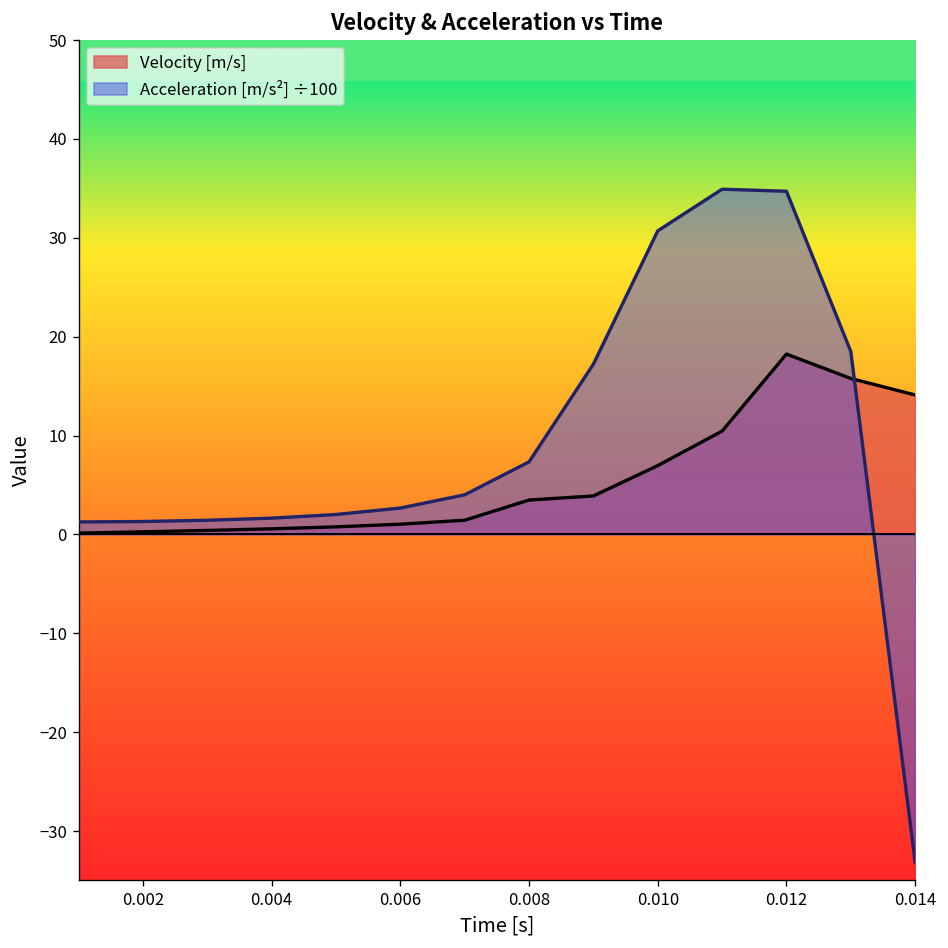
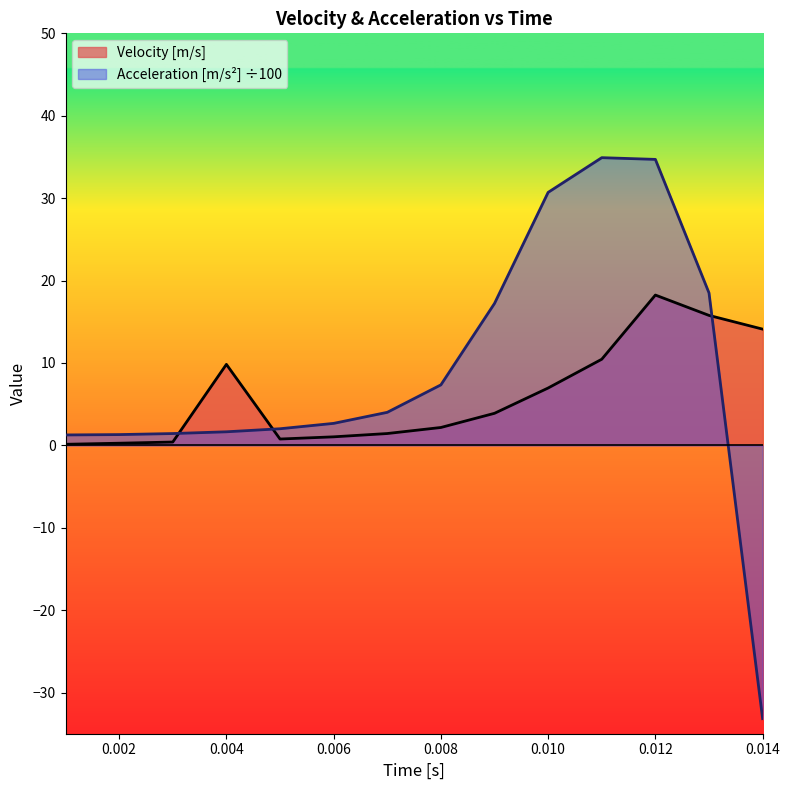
  {
    "Velocity [m/s]": {
      "0.002": 0,
-     "0.004": 1,
+     "0.004": 10,
      "0.006": 1,
-     "0.008": 3,
+     "0.008": 2,
      "0.010": 7,
      "0.012": 18,
      "0.014": 14
    }
  }
